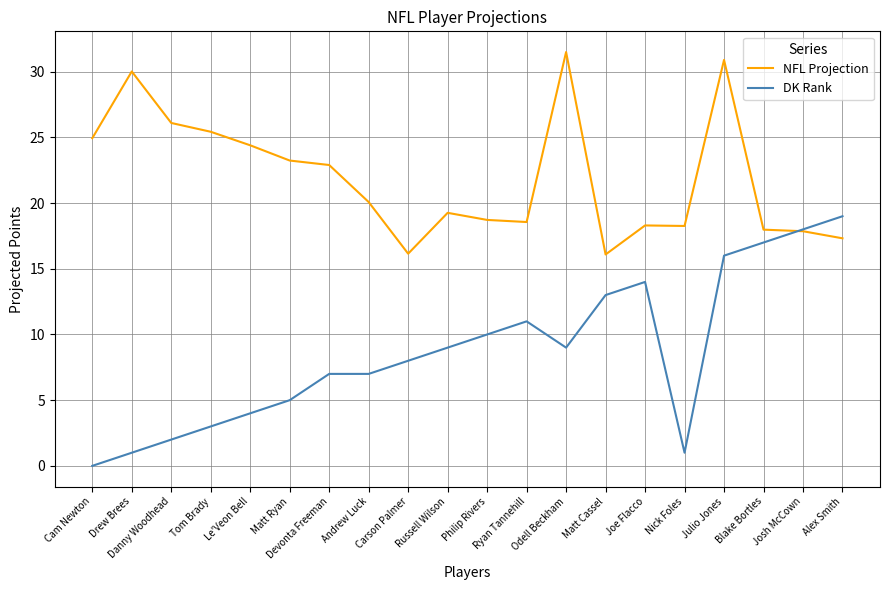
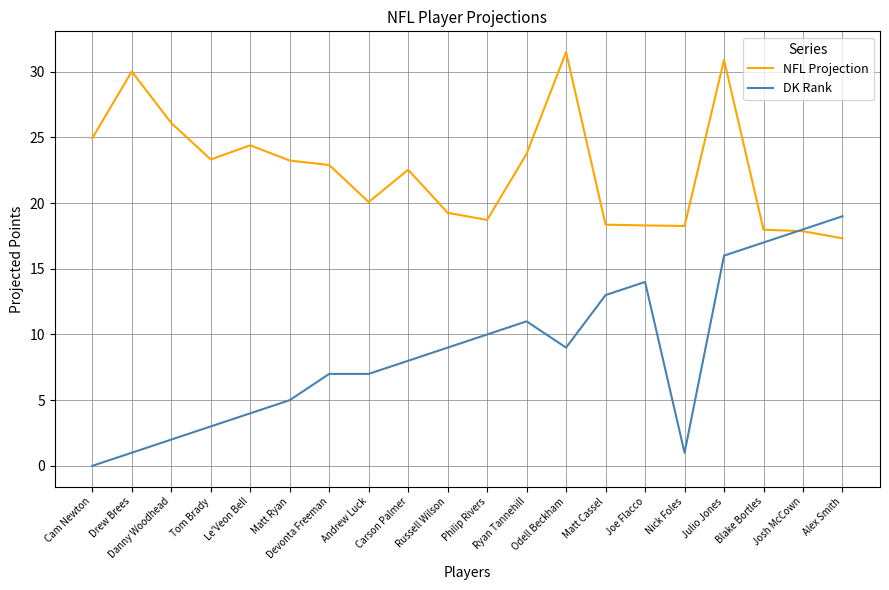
  {
    "NFL Projection": {
      "Cam Newton": 24.9,
      "Drew Brees": 30.0,
      "Danny Woodhead": 26.1,
-     "Tom Brady": 25.4,
+     "Tom Brady": 23.3,
      "Le'Veon Bell": 24.4,
      "Matt Ryan": 23.2,
      "Devonta Freeman": 22.9,
      "Andrew Luck": 20.1,
-     "Carson Palmer": 16.2,
+     "Carson Palmer": 22.5,
      "Russell Wilson": 19.3,
      "Philip Rivers": 18.7,
-     "Ryan Tannehill": 18.6,
+     "Ryan Tannehill": 23.8,
      "Odell Beckham": 31.5,
-     "Matt Cassel": 16.1,
+     "Matt Cassel": 18.4,
      "Joe Flacco": 18.3,
      "Nick Foles": 18.3,
      "Julio Jones": 30.9,
      "Blake Bortles": 18.0,
      "Alex Smith": 17.3
    },
    "DK Rank": {
      "Cam Newton": 0.0,
      "Drew Brees": 1.0,
      "Danny Woodhead": 2.0,
      "Tom Brady": 3.0,
      "Le'Veon Bell": 4.0,
      "Matt Ryan": 5.0,
      "Devonta Freeman": 7.0,
      "Andrew Luck": 7.0,
      "Carson Palmer": 8.0,
      "Russell Wilson": 9.0,
      "Philip Rivers": 10.0,
      "Ryan Tannehill": 11.0,
      "Odell Beckham": 9.0,
      "Matt Cassel": 13.0,
      "Joe Flacco": 14.0,
      "Nick Foles": 1.0,
      "Julio Jones": 16.0,
      "Blake Bortles": 17.0,
      "Alex Smith": 19.0
    }
  }
